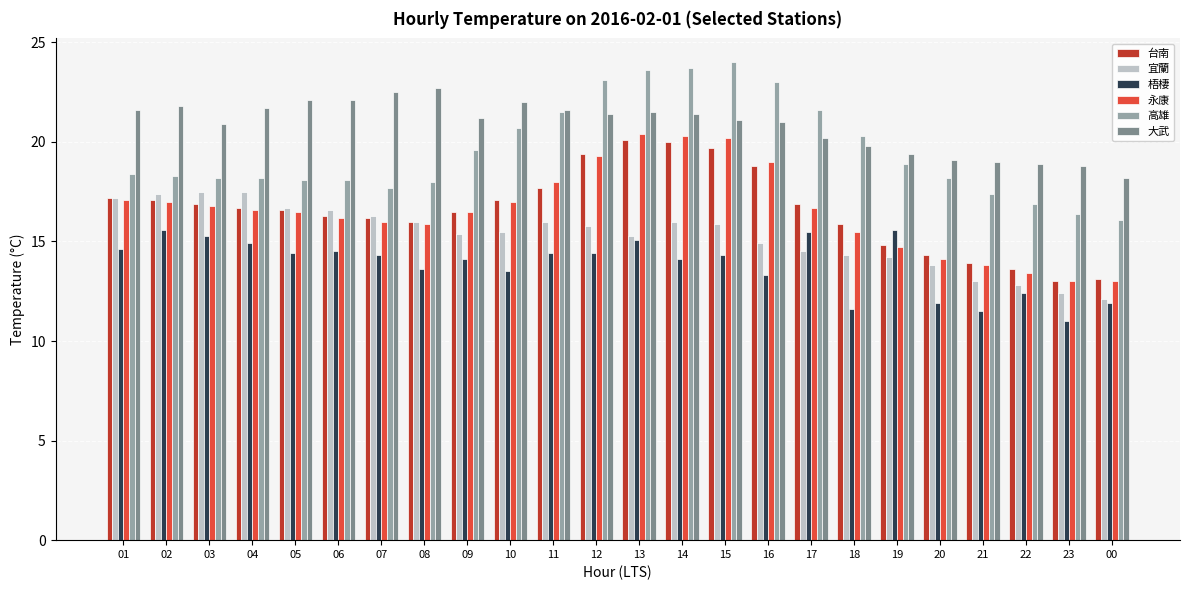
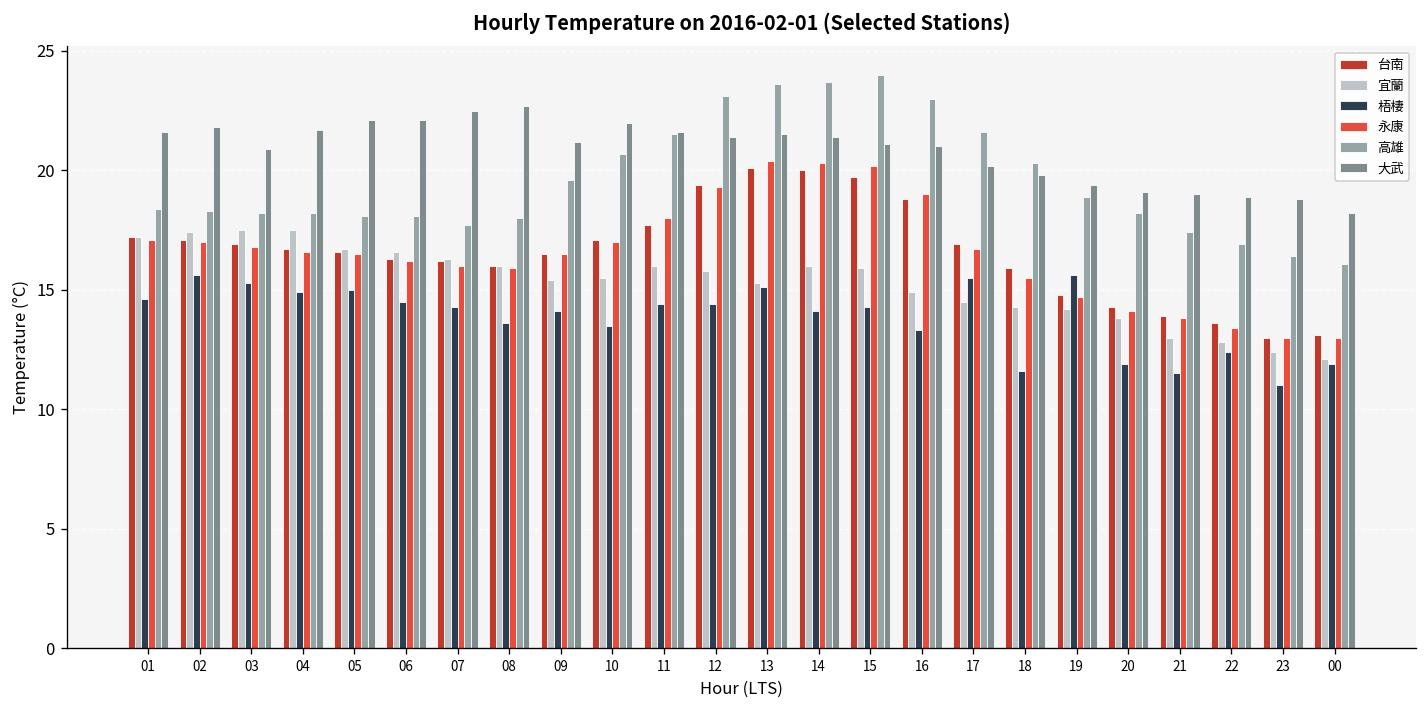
  {
    "梧棲": {
      "01": 14.6,
      "02": 15.6,
      "03": 15.3,
      "04": 14.9,
-     "05": 14.4,
+     "05": 15.0,
      "06": 14.5,
      "07": 14.3,
      "08": 13.6,
      "09": 14.1,
      "10": 13.5,
      "11": 14.4,
      "12": 14.4,
      "13": 15.1,
      "14": 14.1,
      "15": 14.3,
      "16": 13.3,
      "17": 15.5,
      "18": 11.6,
      "19": 15.6,
      "20": 11.9,
      "21": 11.5,
      "22": 12.4,
      "23": 11.0,
      "00": 11.9
    }
  }
